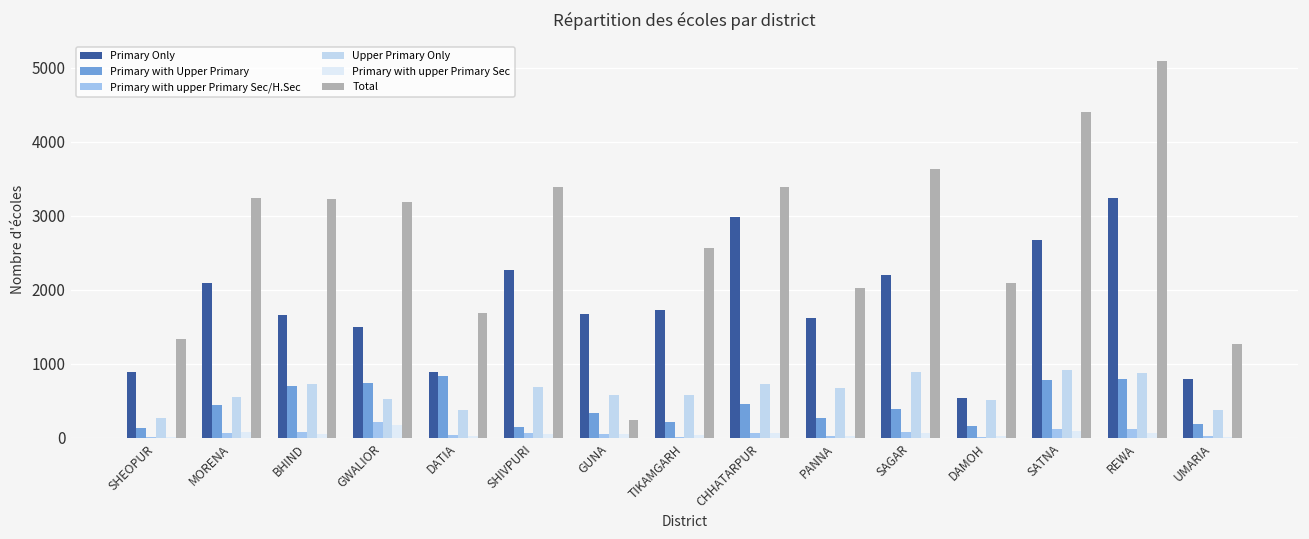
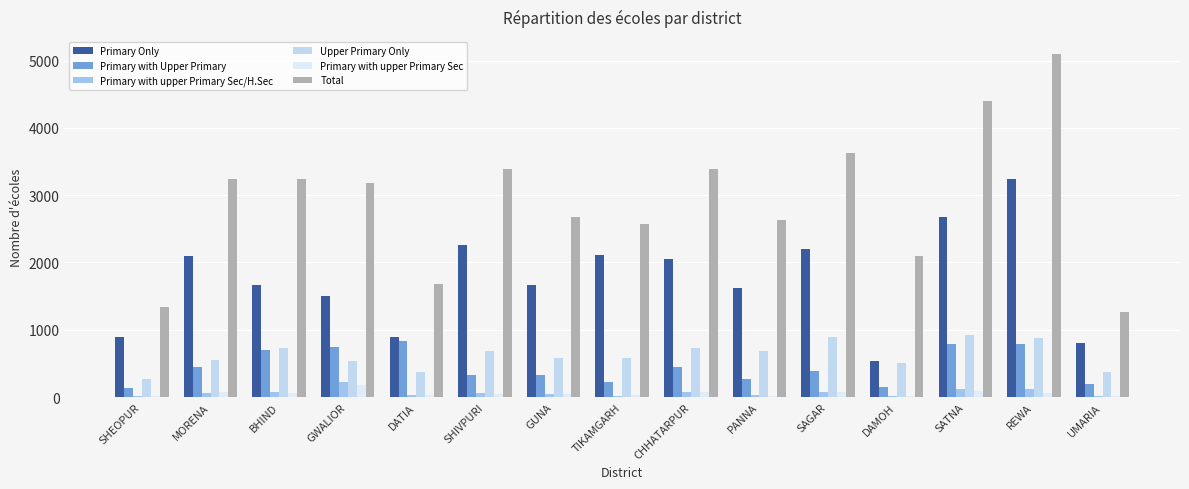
  {
    "Primary Only": {
      "SHEOPUR": 900,
      "MORENA": 2100,
      "BHIND": 1700,
      "GWALIOR": 1500,
      "DATIA": 900,
      "SHIVPURI": 2300,
      "GUNA": 1700,
-     "TIKAMGARH": 1700,
-     "CHHATARPUR": 3000,
+     "TIKAMGARH": 2100,
+     "CHHATARPUR": 2000,
      "PANNA": 1600,
      "SAGAR": 2200,
      "DAMOH": 500,
      "SATNA": 2700,
      "REWA": 3200,
      "UMARIA": 800
    },
    "Primary with Upper Primary": {
      "SHEOPUR": 100,
      "MORENA": 400,
      "BHIND": 700,
      "GWALIOR": 700,
      "DATIA": 800,
-     "SHIVPURI": 100,
+     "SHIVPURI": 300,
      "GUNA": 300,
      "TIKAMGARH": 200,
      "CHHATARPUR": 500,
      "PANNA": 300,
      "SAGAR": 400,
      "DAMOH": 200,
      "SATNA": 800,
      "REWA": 800,
      "UMARIA": 200
    },
    "Total": {
      "SHEOPUR": 1300,
      "MORENA": 3200,
      "BHIND": 3200,
      "GWALIOR": 3200,
      "DATIA": 1700,
      "SHIVPURI": 3400,
-     "GUNA": 200,
+     "GUNA": 2700,
      "TIKAMGARH": 2600,
      "CHHATARPUR": 3400,
-     "PANNA": 2000,
+     "PANNA": 2600,
      "SAGAR": 3600,
      "DAMOH": 2100,
      "SATNA": 4400,
      "REWA": 5100,
      "UMARIA": 1300
    }
  }
